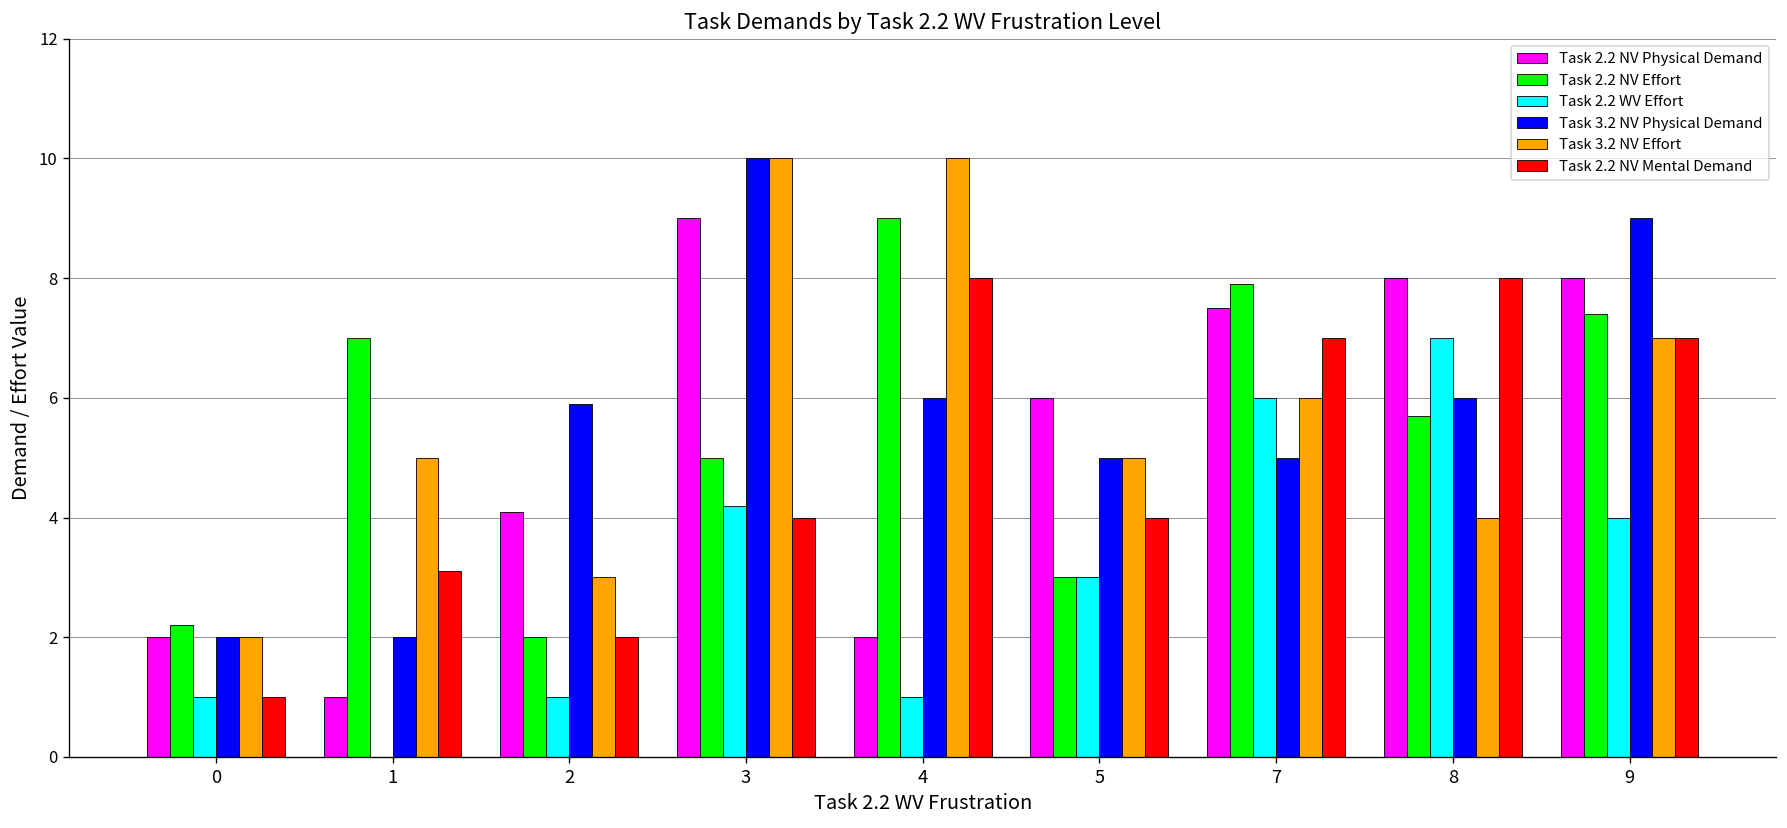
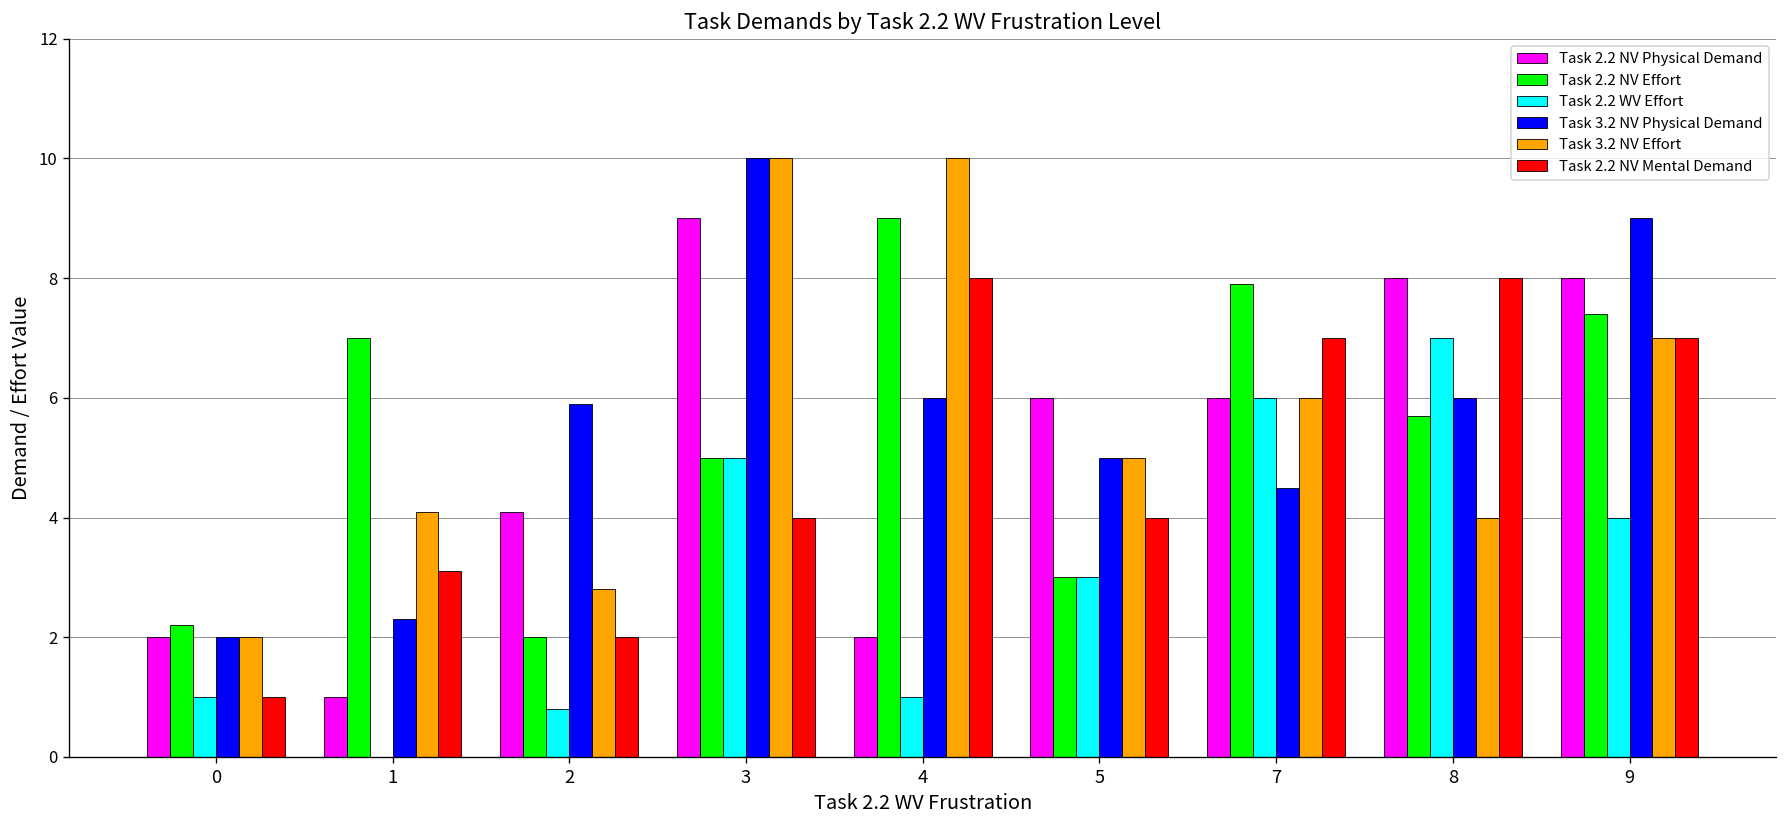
  {
    "Task 2.2 NV Physical Demand": {
      "0": 2.0,
      "1": 1.0,
      "2": 4.1,
      "3": 9.0,
      "4": 2.0,
      "5": 6.0,
-     "7": 7.5,
+     "7": 6.0,
      "8": 8.0,
      "9": 8.0
    },
    "Task 2.2 NV Effort": {
      "0": 2.2,
      "1": 7.0,
      "2": 2.0,
      "3": 5.0,
      "4": 9.0,
      "5": 3.0,
      "7": 7.9,
      "8": 5.7,
      "9": 7.4
    },
    "Task 2.2 WV Effort": {
      "0": 1.0,
      "1": 0.0,
-     "2": 1.0,
-     "3": 4.2,
+     "2": 0.8,
+     "3": 5.0,
      "4": 1.0,
      "5": 3.0,
      "7": 6.0,
      "8": 7.0,
      "9": 4.0
    },
    "Task 3.2 NV Physical Demand": {
      "0": 2.0,
-     "1": 2.0,
+     "1": 2.3,
      "2": 5.9,
      "3": 10.0,
      "4": 6.0,
      "5": 5.0,
-     "7": 5.0,
+     "7": 4.5,
      "8": 6.0,
      "9": 9.0
    },
    "Task 3.2 NV Effort": {
      "0": 2.0,
-     "1": 5.0,
-     "2": 3.0,
+     "1": 4.1,
+     "2": 2.8,
      "3": 10.0,
      "4": 10.0,
      "5": 5.0,
      "7": 6.0,
      "8": 4.0,
      "9": 7.0
    },
    "Task 2.2 NV Mental Demand": {
      "0": 1.0,
      "1": 3.1,
      "2": 2.0,
      "3": 4.0,
      "4": 8.0,
      "5": 4.0,
      "7": 7.0,
      "8": 8.0,
      "9": 7.0
    }
  }
